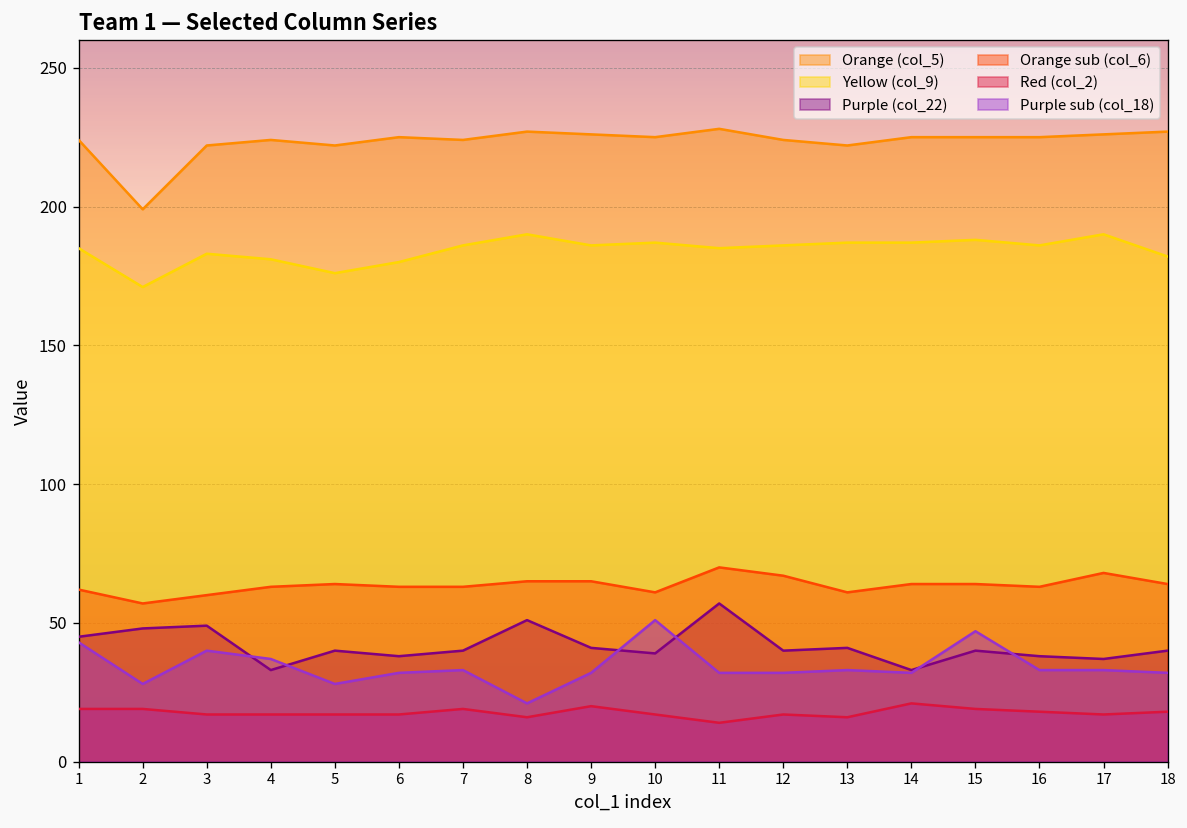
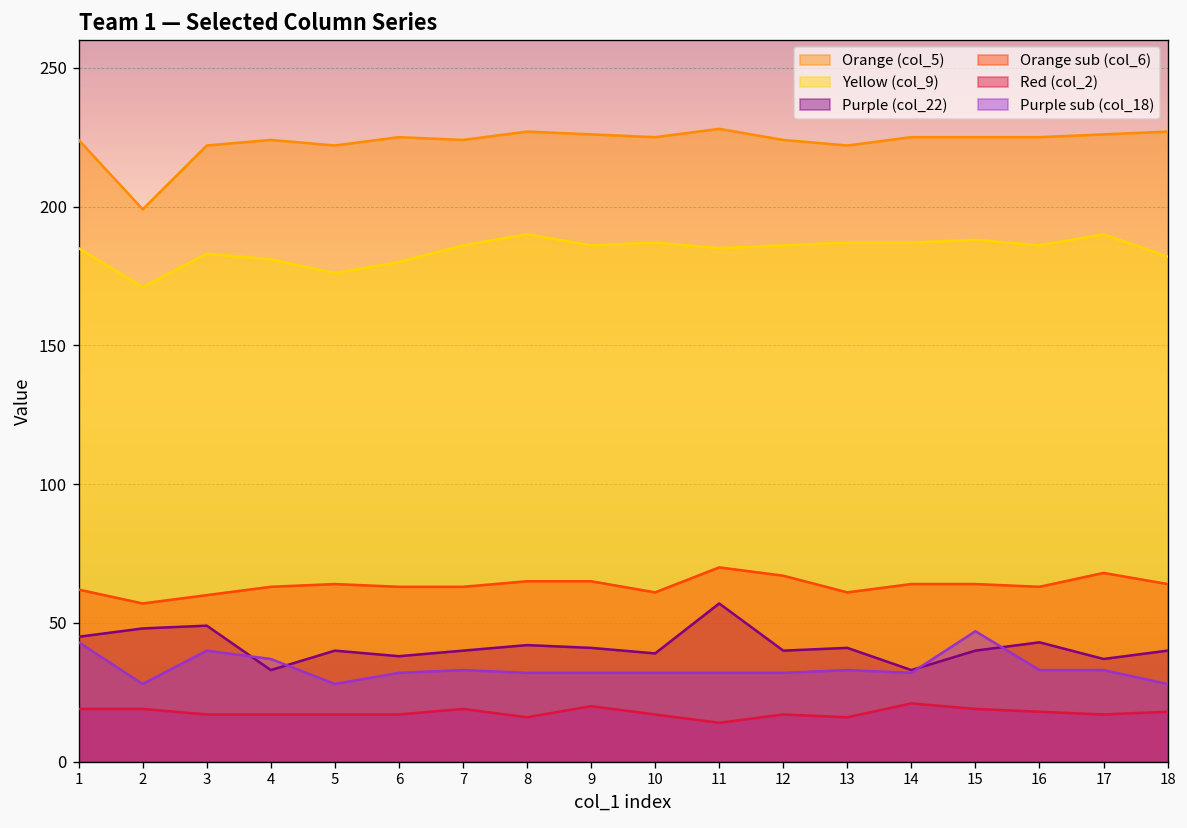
  {
    "Purple (col_22)": {
      "1": 45,
      "2": 48,
      "3": 49,
      "4": 33,
      "5": 40,
      "6": 38,
      "7": 40,
-     "8": 51,
+     "8": 42,
      "9": 41,
      "10": 39,
      "11": 57,
      "12": 40,
      "13": 41,
      "15": 40,
-     "16": 38,
+     "16": 43,
      "17": 37,
      "18": 40
    },
    "Purple sub (col_18)": {
      "1": 43,
      "2": 28,
      "3": 40,
      "4": 37,
      "5": 28,
      "6": 32,
      "7": 33,
-     "8": 21,
+     "8": 32,
      "9": 32,
-     "10": 51,
+     "10": 32,
      "11": 32,
      "12": 32,
      "13": 33,
      "15": 47,
      "16": 33,
      "17": 33,
-     "18": 32
+     "18": 28
    }
  }
